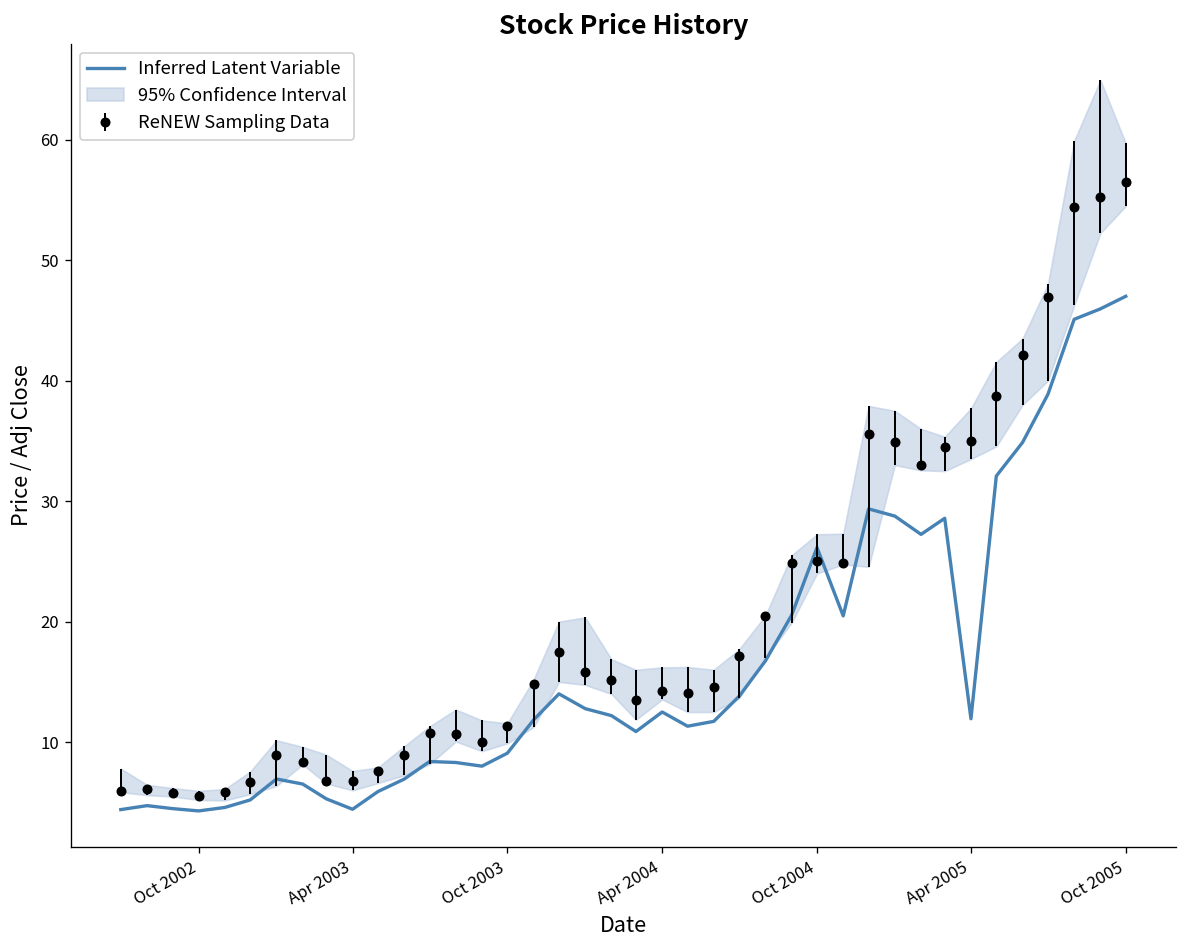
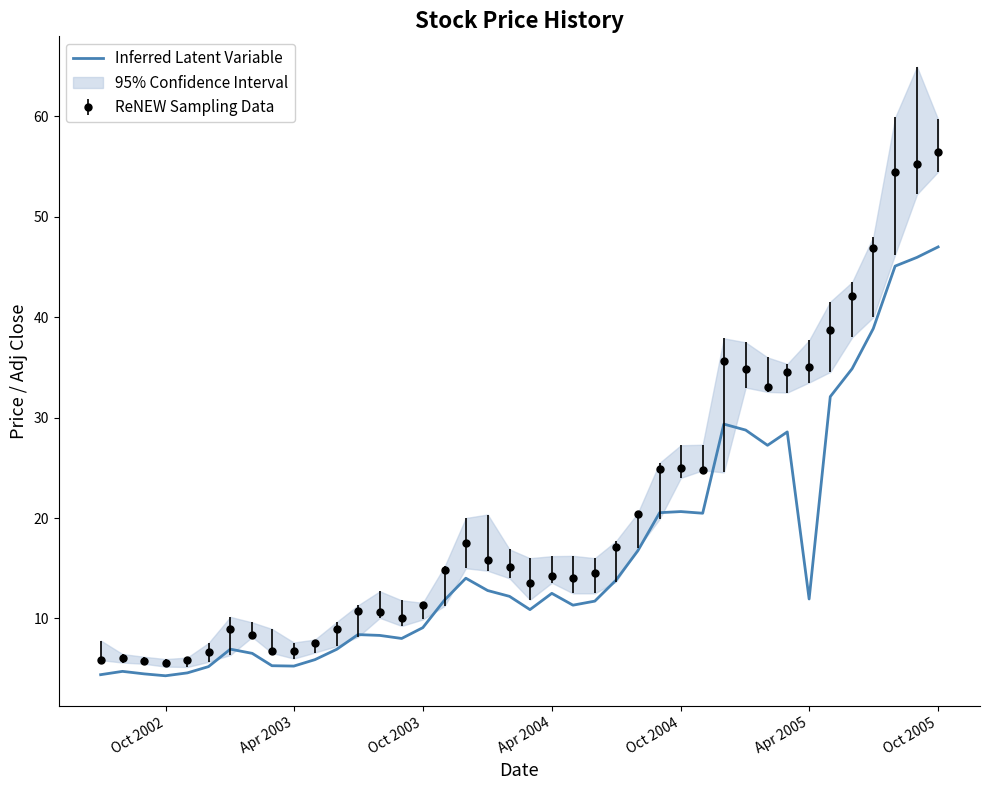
  {
    "Inferred Latent Variable": {
      "Oct 2002": 4.3,
-     "Apr 2003": 4.4,
+     "Apr 2003": 5.3,
      "Oct 2003": 9.1,
      "Apr 2004": 12.5,
-     "Oct 2004": 26.2,
+     "Oct 2004": 20.6,
      "Apr 2005": 11.9,
      "Oct 2005": 47.0
    }
  }
